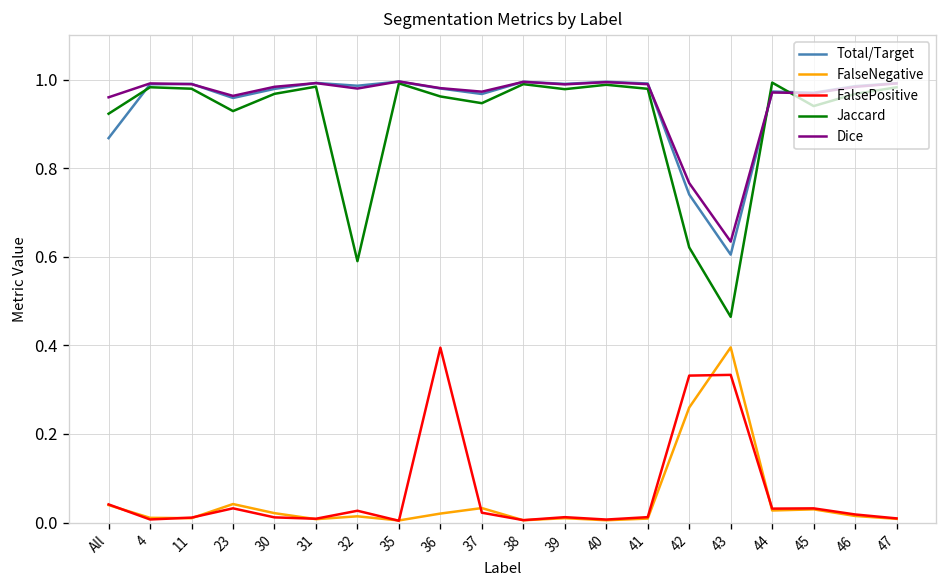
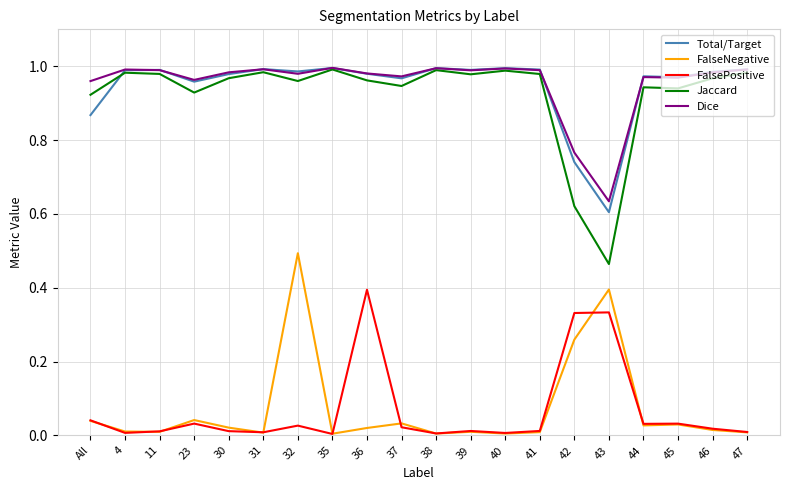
  {
    "Total/Target": {
      "All": 0.87,
      "42": 0.74,
      "43": 0.60
    },
    "FalseNegative": {
      "23": 0.04,
      "30": 0.02,
-     "32": 0.01,
+     "32": 0.49,
      "36": 0.02,
      "37": 0.03,
      "42": 0.26,
      "43": 0.40
    },
    "FalsePositive": {
      "23": 0.03,
      "30": 0.01,
      "32": 0.03,
      "36": 0.39,
      "37": 0.02,
      "42": 0.33,
      "43": 0.33
    },
    "Jaccard": {
      "All": 0.92,
      "11": 0.98,
      "23": 0.93,
      "30": 0.97,
      "31": 0.98,
-     "32": 0.59,
+     "32": 0.96,
      "36": 0.96,
      "37": 0.95,
      "39": 0.98,
      "41": 0.98,
      "42": 0.62,
      "43": 0.46,
-     "44": 0.99
+     "44": 0.94
    },
    "Dice": {
      "All": 0.96,
      "42": 0.77,
      "43": 0.63
    }
  }
